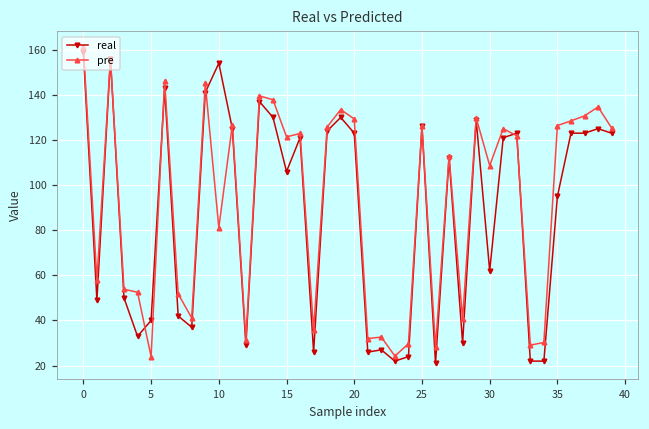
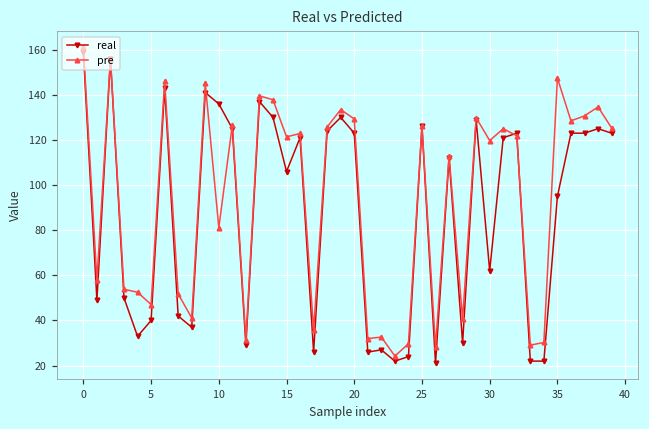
  {
    "real": {
      "5": 40,
-     "10": 154,
+     "10": 136,
      "15": 106,
      "20": 123,
      "30": 62,
      "35": 95
    },
    "pre": {
-     "5": 24,
+     "5": 47,
      "10": 81,
      "15": 121,
      "20": 129,
-     "30": 109,
-     "35": 126
+     "30": 120,
+     "35": 147
    }
  }
